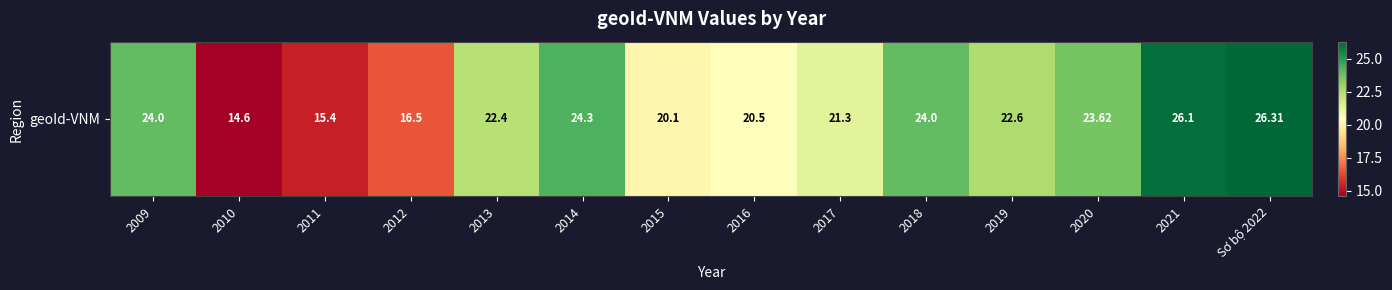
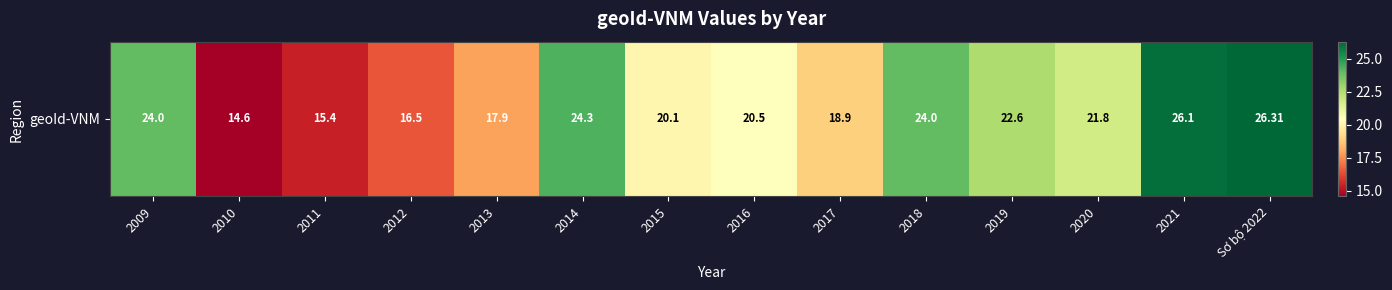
  {
    "geoId-VNM": {
      "2009": 24.0,
      "2010": 14.6,
      "2011": 15.4,
      "2012": 16.5,
-     "2013": 22.4,
+     "2013": 17.9,
      "2014": 24.3,
      "2015": 20.1,
      "2016": 20.5,
-     "2017": 21.3,
+     "2017": 18.9,
      "2018": 24.0,
      "2019": 22.6,
-     "2020": 23.62,
+     "2020": 21.8,
      "2021": 26.1,
      "Sơ bộ 2022": 26.31
    }
  }
